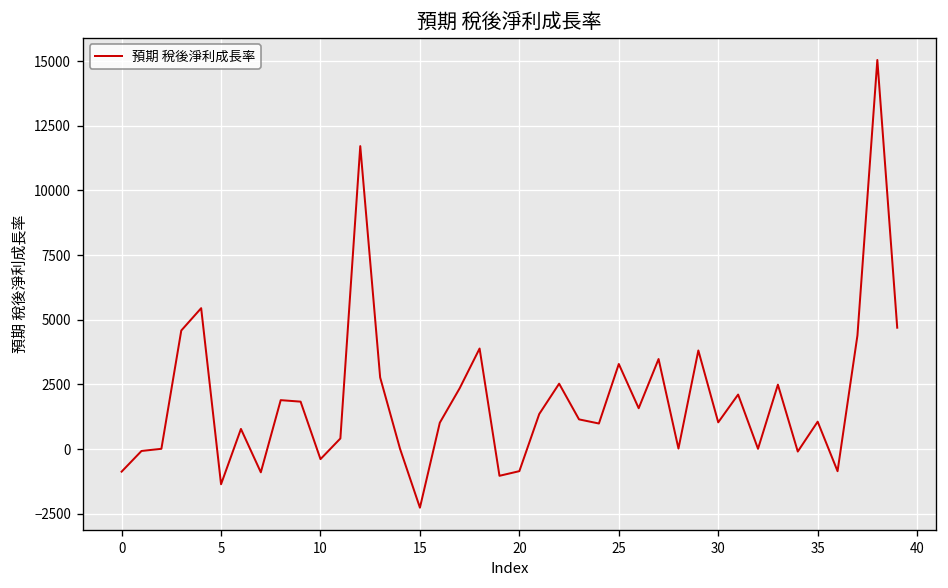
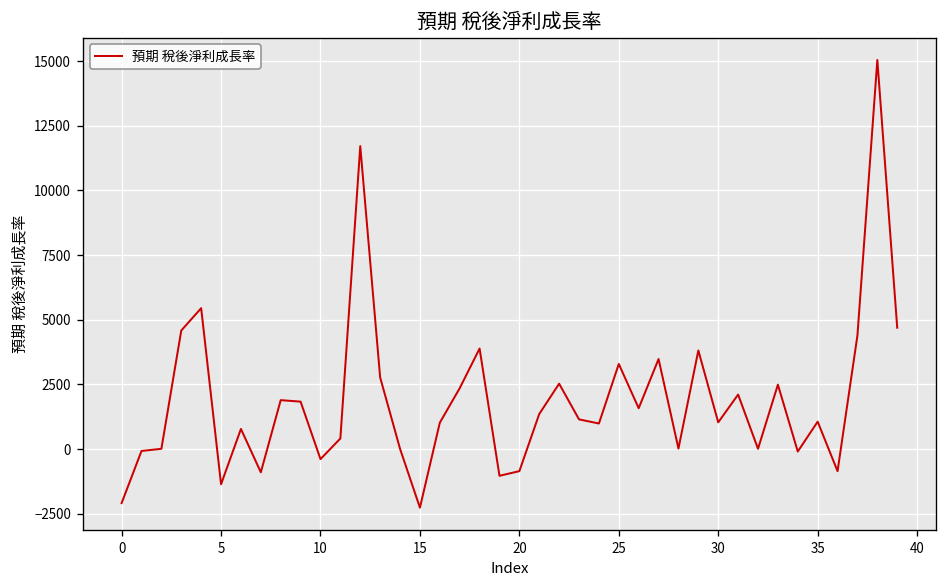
  {
-   "0": -900,
+   "0": -2100,
    "5": -1400,
    "10": -400,
    "15": -2300,
    "20": -900,
    "25": 3300,
    "30": 1000,
    "35": 1100
  }
